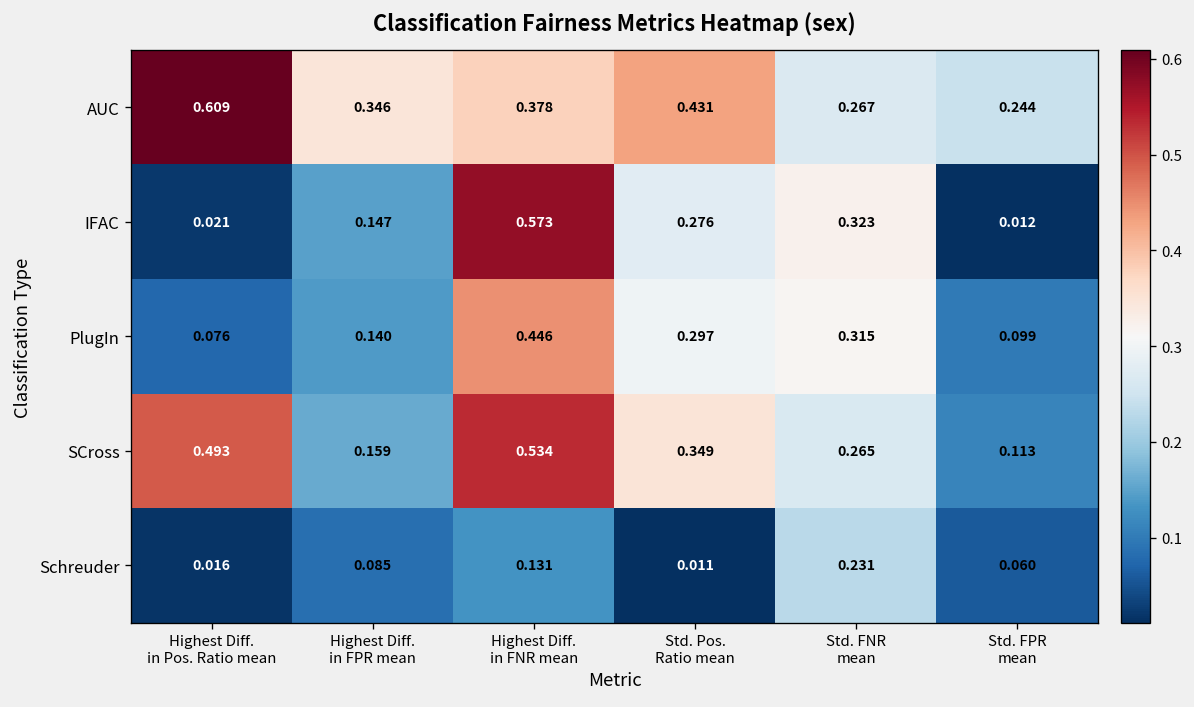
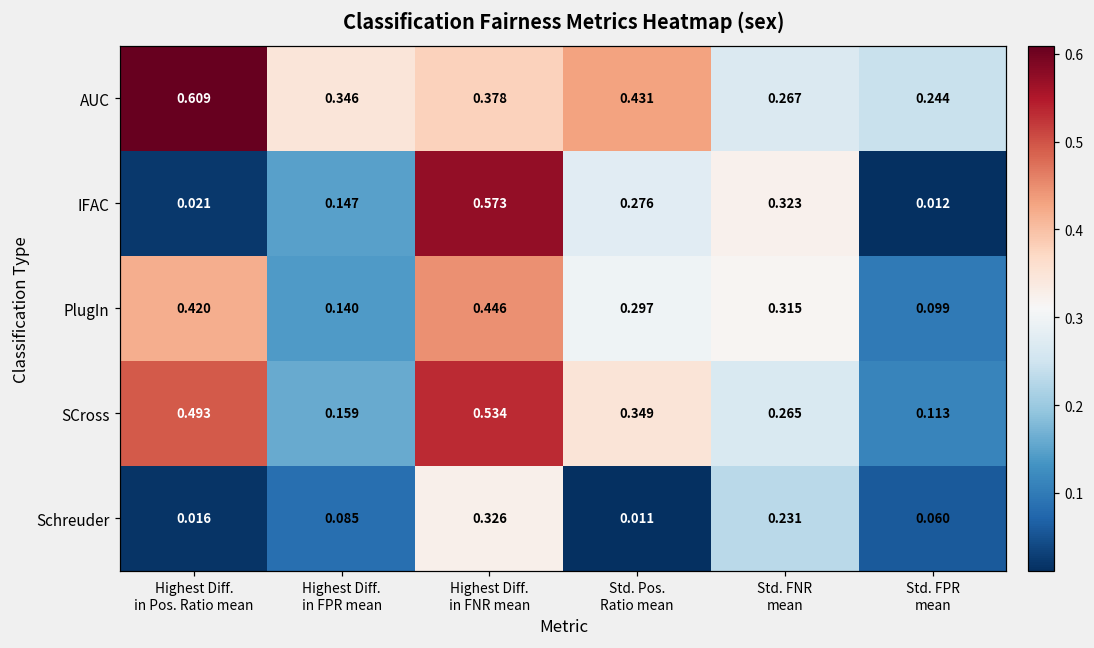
  {
    "AUC": {
      "Highest Diff. in Pos. Ratio mean": 0.609,
      "Highest Diff. in FPR mean": 0.346,
      "Highest Diff. in FNR mean": 0.378,
      "Std. Pos. Ratio mean": 0.431,
      "Std. FNR mean": 0.267,
      "Std. FPR mean": 0.244
    },
    "IFAC": {
      "Highest Diff. in Pos. Ratio mean": 0.021,
      "Highest Diff. in FPR mean": 0.147,
      "Highest Diff. in FNR mean": 0.573,
      "Std. Pos. Ratio mean": 0.276,
      "Std. FNR mean": 0.323,
      "Std. FPR mean": 0.012
    },
    "PlugIn": {
-     "Highest Diff. in Pos. Ratio mean": 0.076,
+     "Highest Diff. in Pos. Ratio mean": 0.420,
      "Highest Diff. in FPR mean": 0.140,
      "Highest Diff. in FNR mean": 0.446,
      "Std. Pos. Ratio mean": 0.297,
      "Std. FNR mean": 0.315,
      "Std. FPR mean": 0.099
    },
    "SCross": {
      "Highest Diff. in Pos. Ratio mean": 0.493,
      "Highest Diff. in FPR mean": 0.159,
      "Highest Diff. in FNR mean": 0.534,
      "Std. Pos. Ratio mean": 0.349,
      "Std. FNR mean": 0.265,
      "Std. FPR mean": 0.113
    },
    "Schreuder": {
      "Highest Diff. in Pos. Ratio mean": 0.016,
      "Highest Diff. in FPR mean": 0.085,
-     "Highest Diff. in FNR mean": 0.131,
+     "Highest Diff. in FNR mean": 0.326,
      "Std. Pos. Ratio mean": 0.011,
      "Std. FNR mean": 0.231,
      "Std. FPR mean": 0.060
    }
  }
